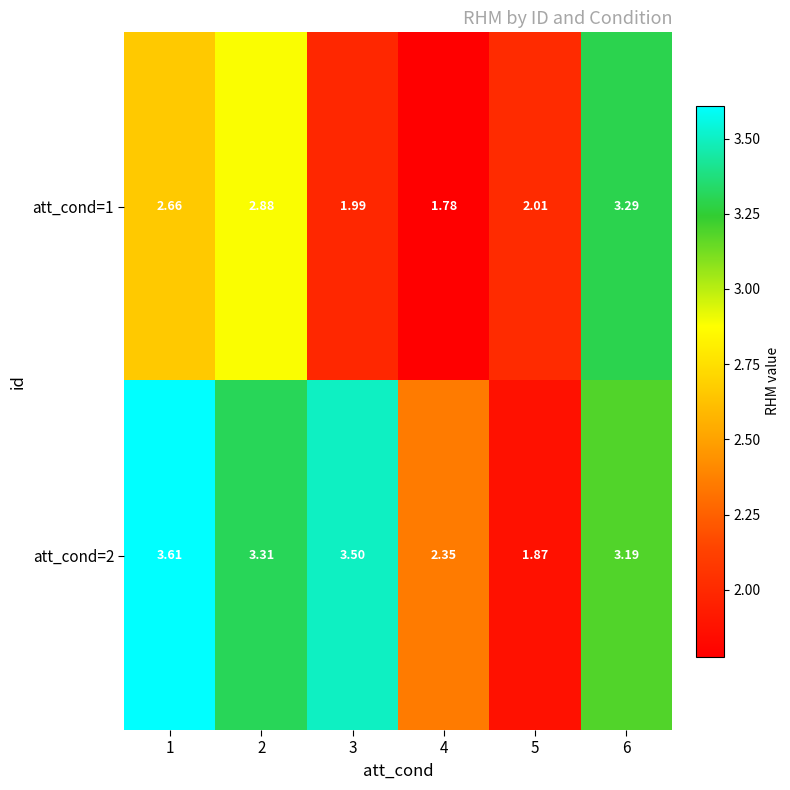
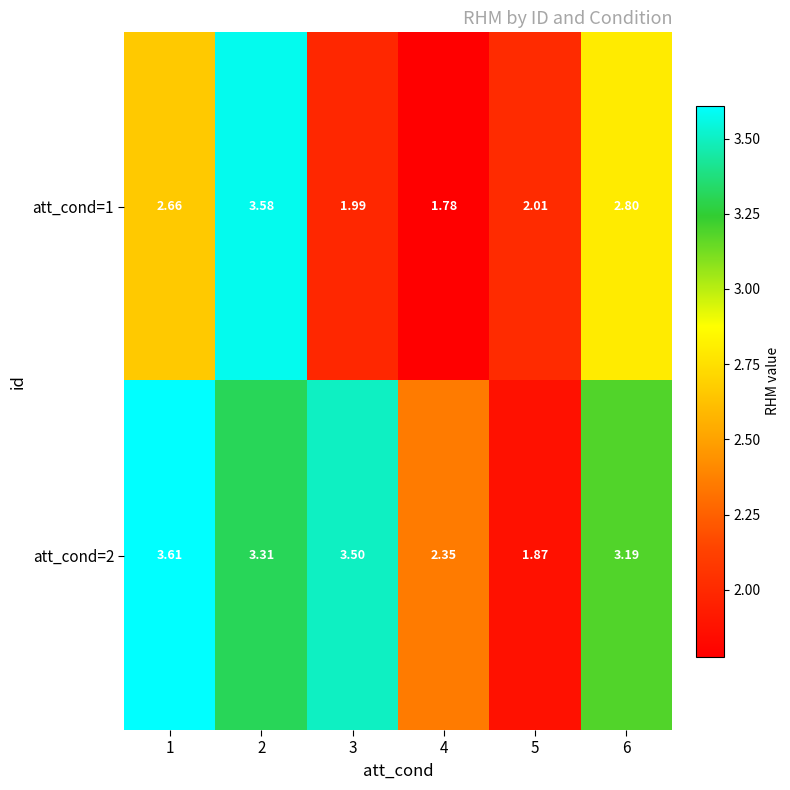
  {
    "att_cond=1": {
      "1": 2.66,
-     "2": 2.88,
+     "2": 3.58,
      "3": 1.99,
      "4": 1.78,
      "5": 2.01,
-     "6": 3.29
+     "6": 2.80
    },
    "att_cond=2": {
      "1": 3.61,
      "2": 3.31,
      "3": 3.50,
      "4": 2.35,
      "5": 1.87,
      "6": 3.19
    }
  }
